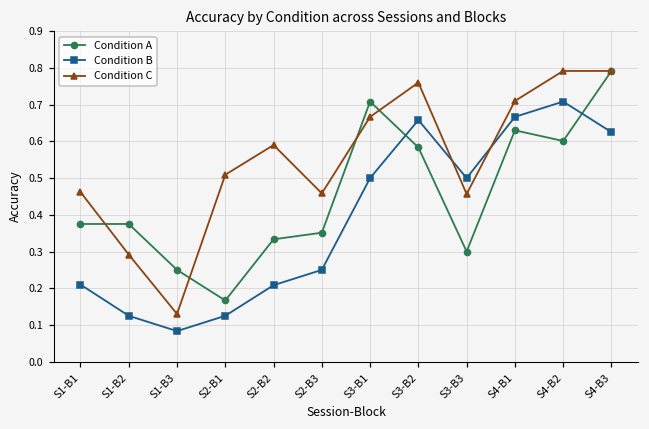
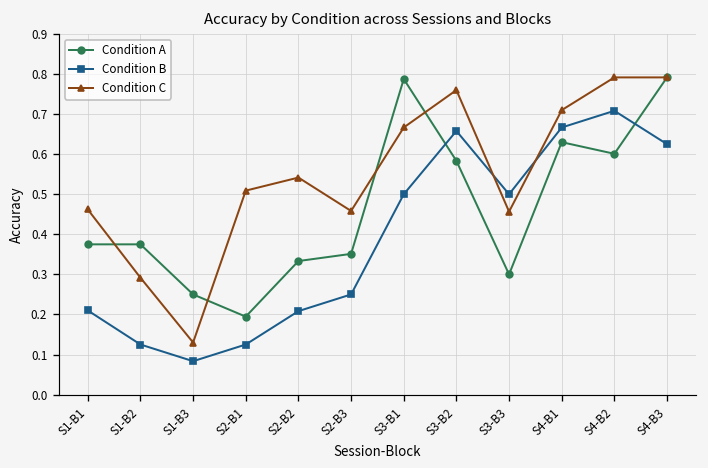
  {
    "Condition A": {
      "S1-B1": 0.38,
      "S1-B2": 0.38,
      "S1-B3": 0.25,
-     "S2-B1": 0.17,
+     "S2-B1": 0.19,
      "S2-B2": 0.33,
      "S2-B3": 0.35,
-     "S3-B1": 0.71,
+     "S3-B1": 0.79,
      "S3-B2": 0.58,
      "S3-B3": 0.30,
      "S4-B1": 0.63,
      "S4-B2": 0.60
    },
    "Condition B": {
      "S1-B1": 0.21,
      "S1-B2": 0.13,
      "S1-B3": 0.08,
      "S2-B1": 0.13,
      "S2-B2": 0.21,
      "S2-B3": 0.25,
      "S3-B1": 0.50,
      "S3-B2": 0.66,
      "S3-B3": 0.50,
      "S4-B1": 0.67,
      "S4-B2": 0.71,
      "S4-B3": 0.63
    },
    "Condition C": {
      "S1-B1": 0.46,
      "S1-B2": 0.29,
      "S1-B3": 0.13,
      "S2-B1": 0.51,
-     "S2-B2": 0.59,
+     "S2-B2": 0.54,
      "S2-B3": 0.46,
      "S3-B1": 0.67,
      "S3-B2": 0.76,
      "S3-B3": 0.46,
      "S4-B1": 0.71,
      "S4-B2": 0.79
    }
  }
